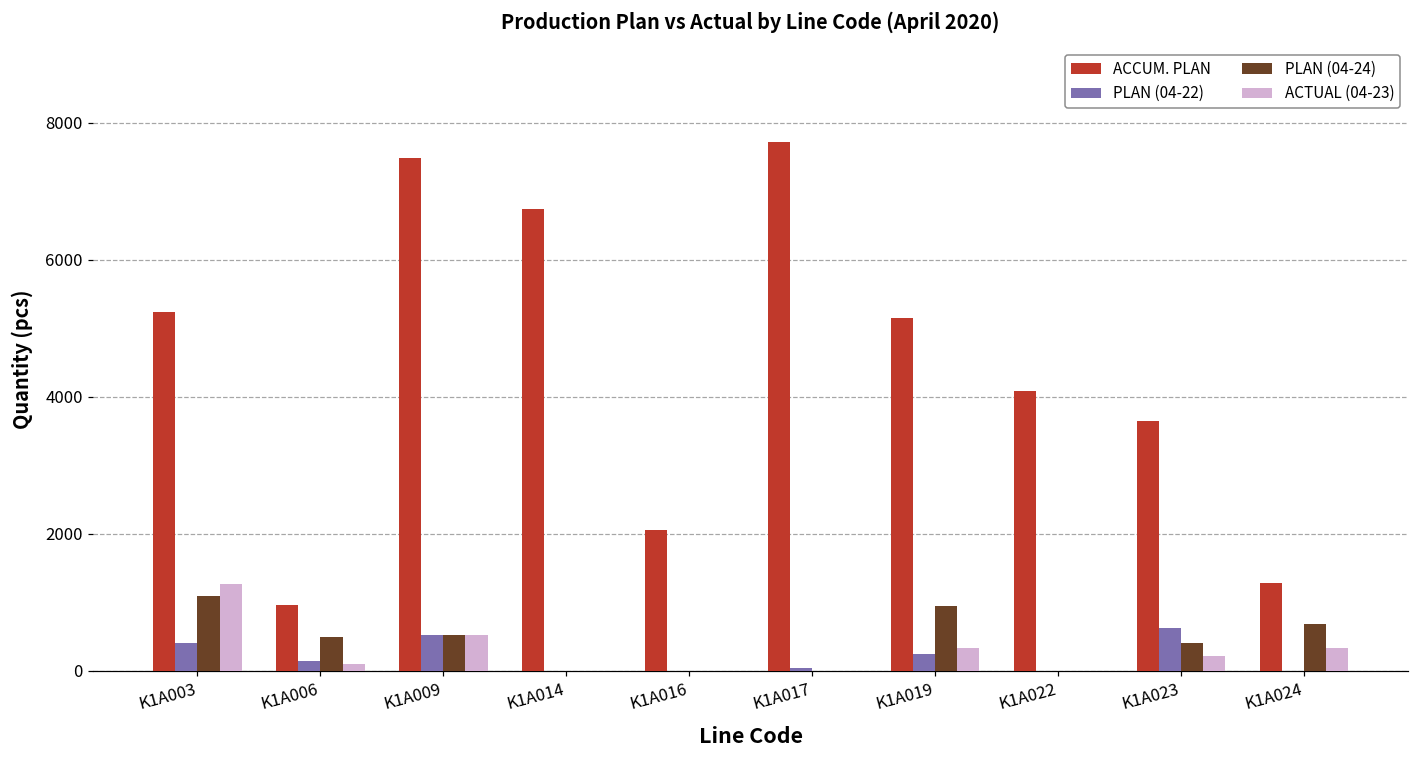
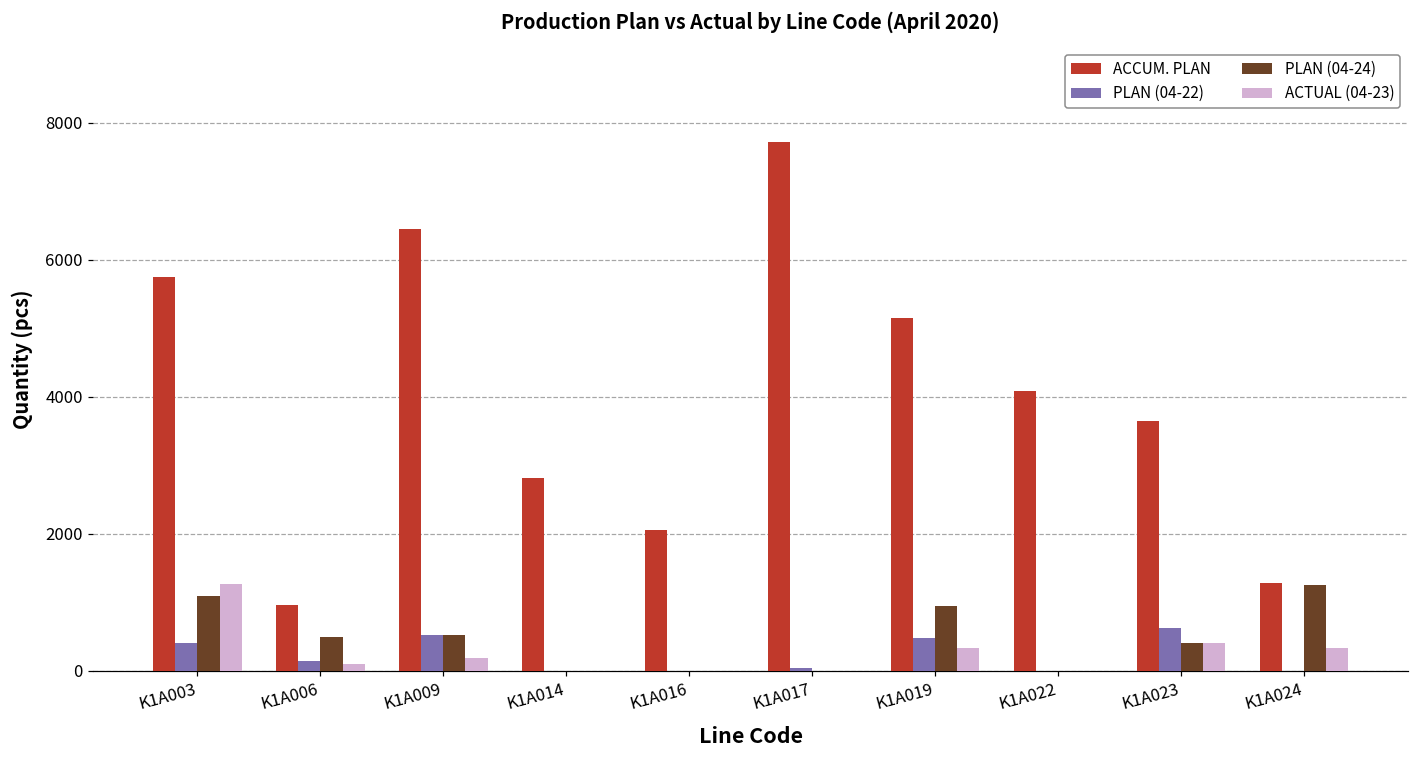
  {
    "ACCUM. PLAN": {
-     "K1A003": 5200,
+     "K1A003": 5700,
      "K1A006": 1000,
-     "K1A009": 7500,
-     "K1A014": 6700,
+     "K1A009": 6500,
+     "K1A014": 2800,
      "K1A016": 2100,
      "K1A017": 7700,
      "K1A019": 5200,
      "K1A022": 4100,
      "K1A023": 3600,
      "K1A024": 1300
    },
    "PLAN (04-22)": {
      "K1A003": 400,
      "K1A006": 200,
      "K1A009": 500,
      "K1A014": 0,
      "K1A016": 0,
      "K1A017": 0,
-     "K1A019": 300,
+     "K1A019": 500,
      "K1A022": 0,
      "K1A023": 600,
      "K1A024": 0
    },
    "PLAN (04-24)": {
      "K1A003": 1100,
      "K1A006": 500,
      "K1A009": 500,
      "K1A014": 0,
      "K1A016": 0,
      "K1A017": 0,
      "K1A019": 900,
      "K1A022": 0,
      "K1A023": 400,
-     "K1A024": 700
+     "K1A024": 1300
    },
    "ACTUAL (04-23)": {
      "K1A003": 1300,
      "K1A006": 100,
-     "K1A009": 500,
+     "K1A009": 200,
      "K1A014": 0,
      "K1A016": 0,
      "K1A017": 0,
      "K1A019": 300,
      "K1A022": 0,
-     "K1A023": 200,
+     "K1A023": 400,
      "K1A024": 300
    }
  }
